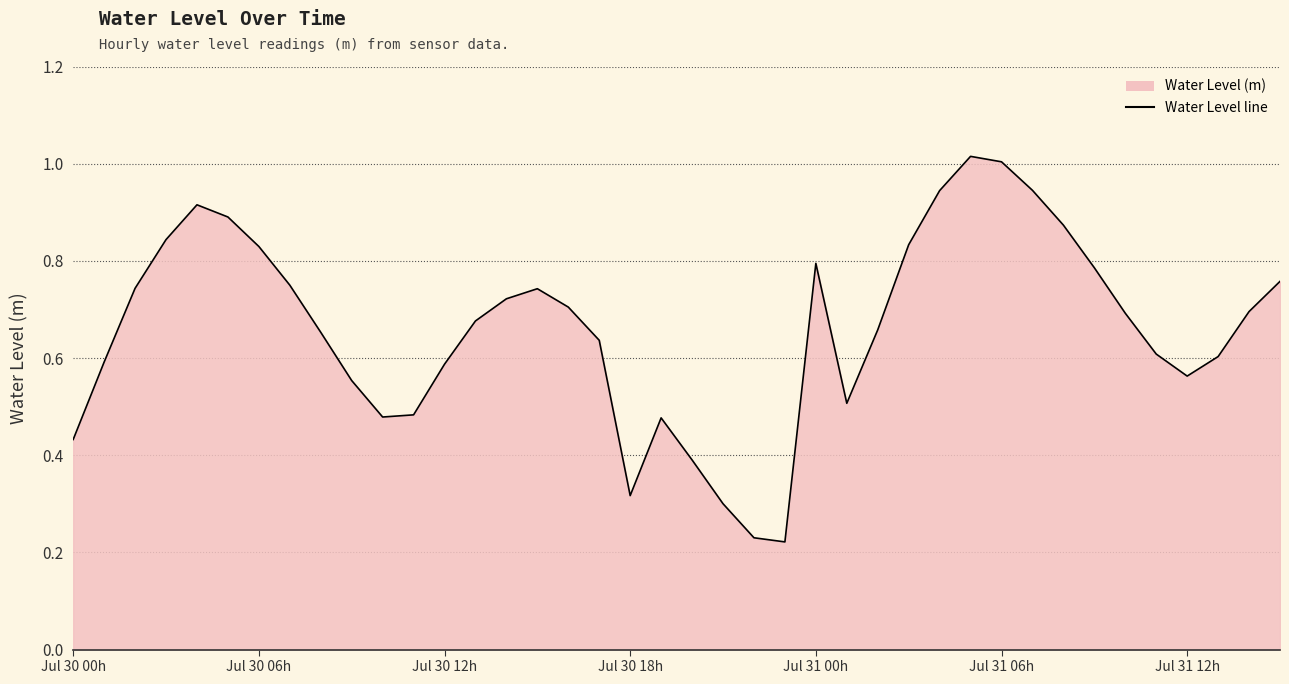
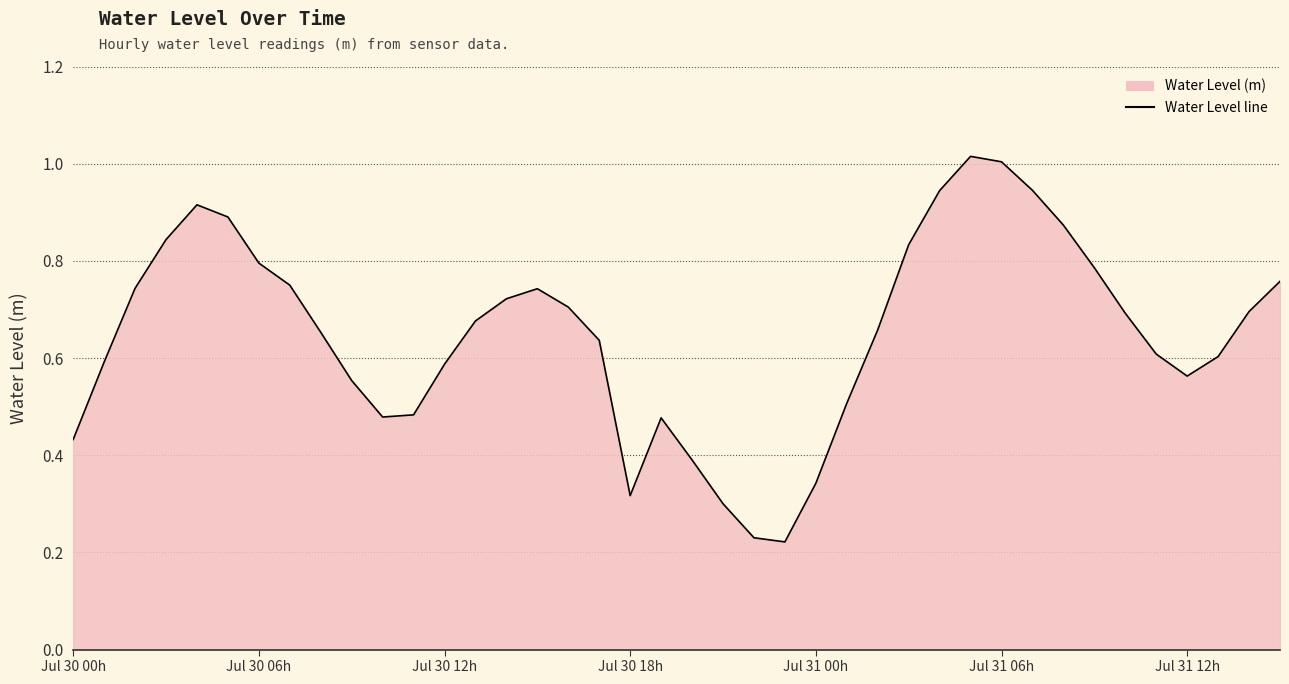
  {
    "Jul 30 00h": 0.43,
-   "Jul 30 06h": 0.83,
+   "Jul 30 06h": 0.80,
    "Jul 30 12h": 0.59,
    "Jul 30 18h": 0.32,
-   "Jul 31 00h": 0.79,
+   "Jul 31 00h": 0.34,
    "Jul 31 06h": 1.00,
    "Jul 31 12h": 0.56
  }
